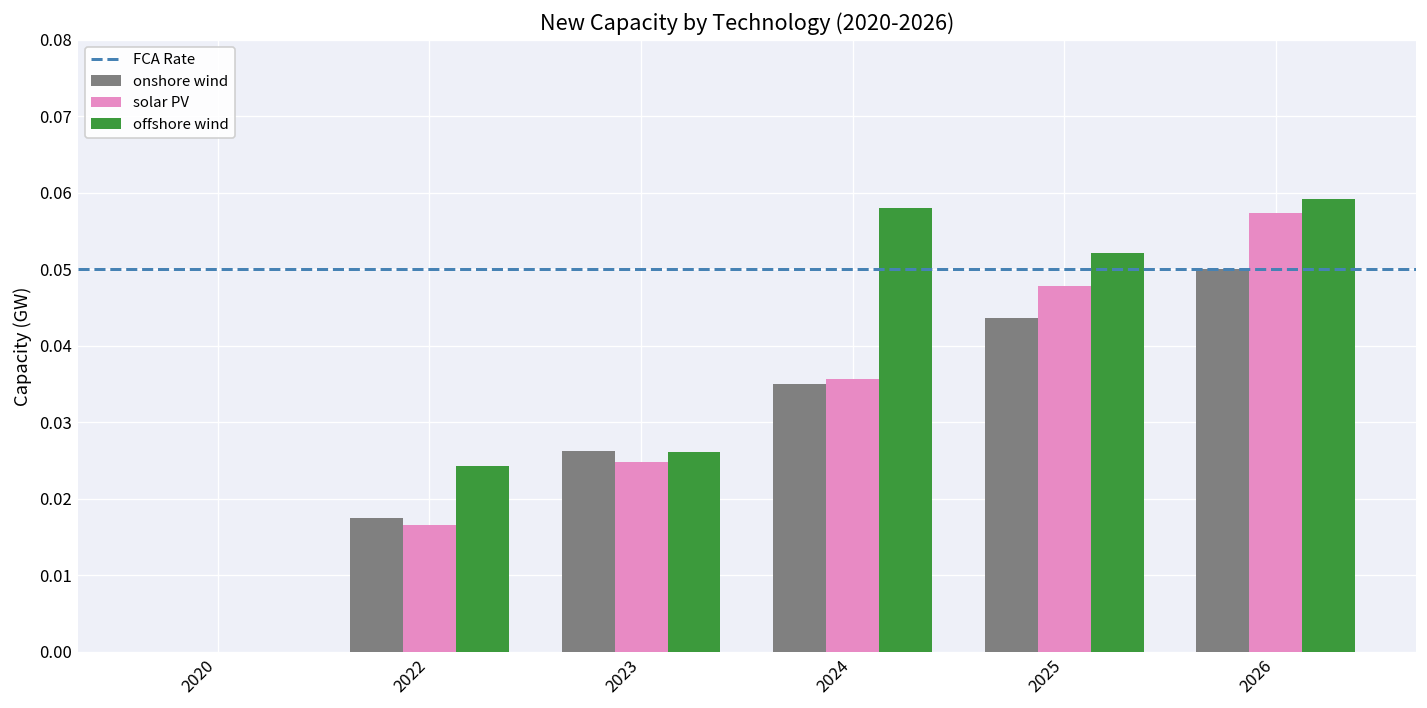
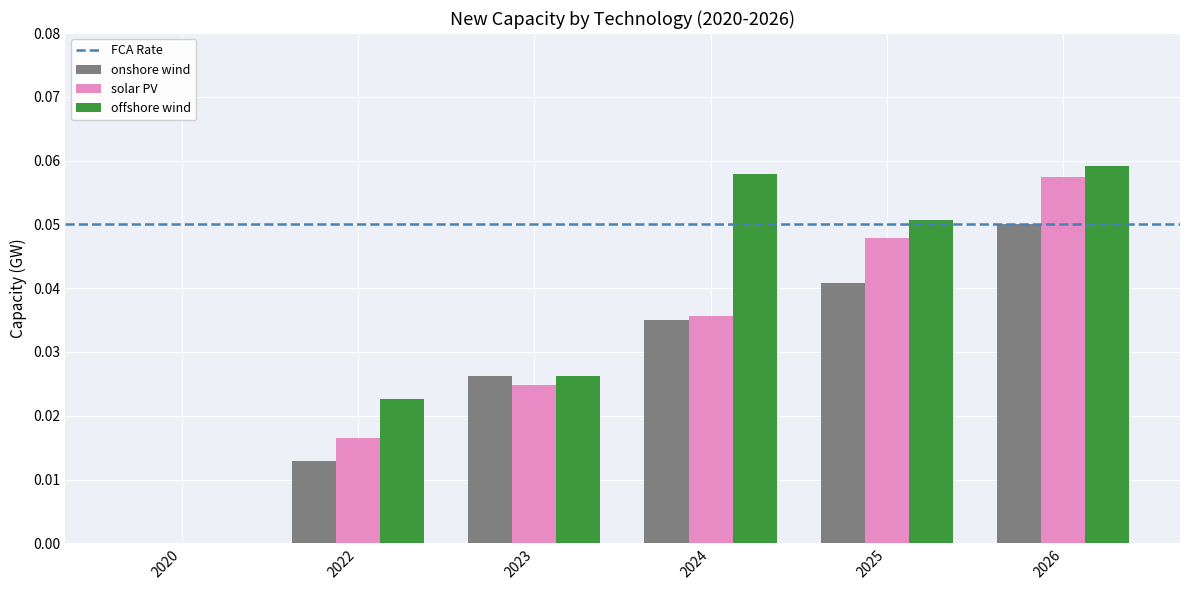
  {
    "onshore wind": {
      "2020": 0.000,
-     "2022": 0.017,
+     "2022": 0.013,
      "2023": 0.026,
      "2024": 0.035,
-     "2025": 0.044,
+     "2025": 0.041,
      "2026": 0.050
    },
    "solar PV": {
      "2020": 0.000,
      "2022": 0.017,
      "2023": 0.025,
      "2024": 0.036,
      "2025": 0.048,
      "2026": 0.057
    },
    "offshore wind": {
      "2020": 0.000,
-     "2022": 0.024,
+     "2022": 0.023,
      "2023": 0.026,
      "2024": 0.058,
-     "2025": 0.052,
+     "2025": 0.051,
      "2026": 0.059
    }
  }
